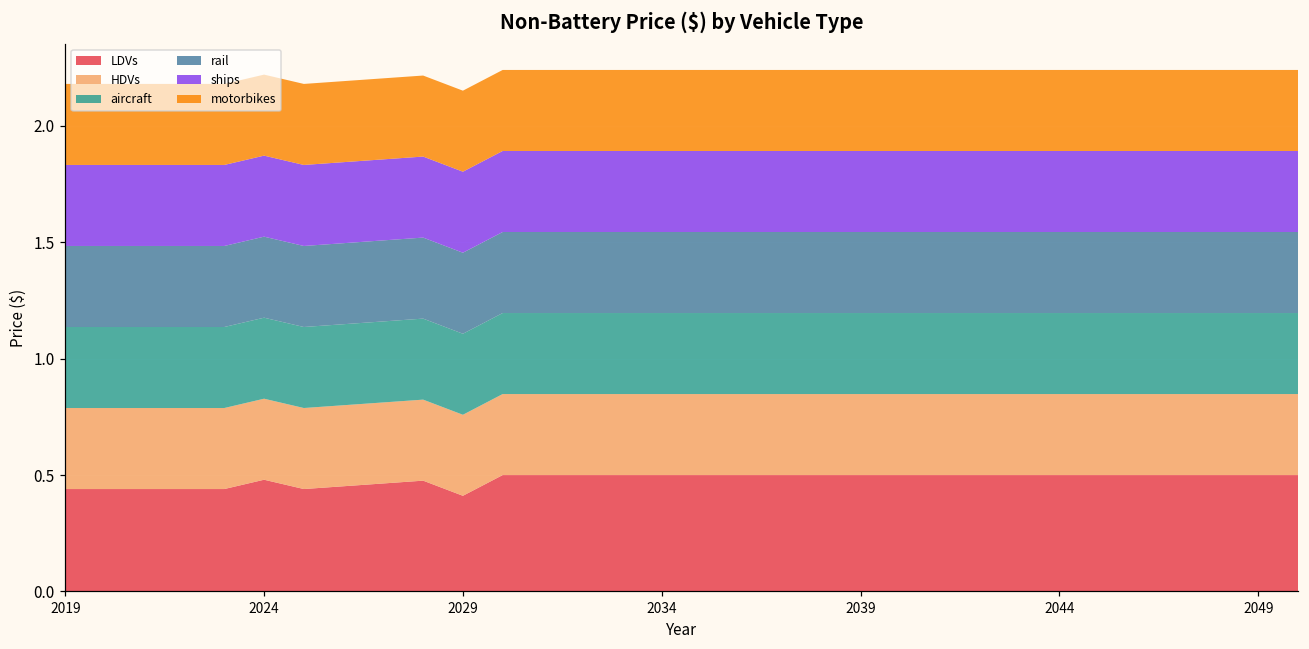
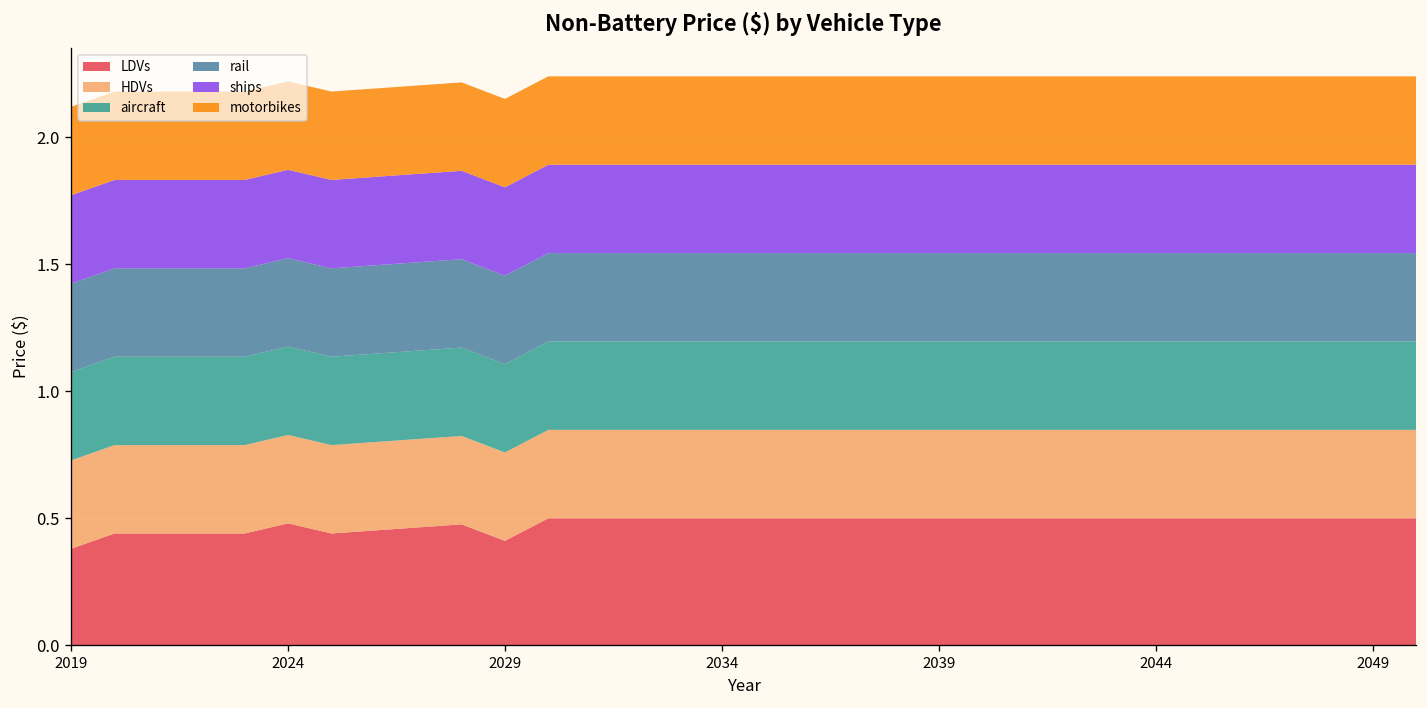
  {
    "LDVs": {
-     "2019": 0.44,
+     "2019": 0.38,
      "2024": 0.48,
      "2029": 0.41,
      "2034": 0.50,
      "2039": 0.50,
      "2044": 0.50,
      "2049": 0.50
    },
    "HDVs": {
      "2019": 0.35,
      "2024": 0.35,
      "2029": 0.35,
      "2034": 0.35,
      "2039": 0.35,
      "2044": 0.35,
      "2049": 0.35
    },
    "ships": {
      "2019": 0.35,
      "2024": 0.35,
      "2029": 0.35,
      "2034": 0.35,
      "2039": 0.35,
      "2044": 0.35,
      "2049": 0.35
    },
    "motorbikes": {
      "2019": 0.35,
      "2029": 0.35,
      "2034": 0.35,
      "2039": 0.35,
      "2044": 0.35,
      "2049": 0.35
    }
  }
